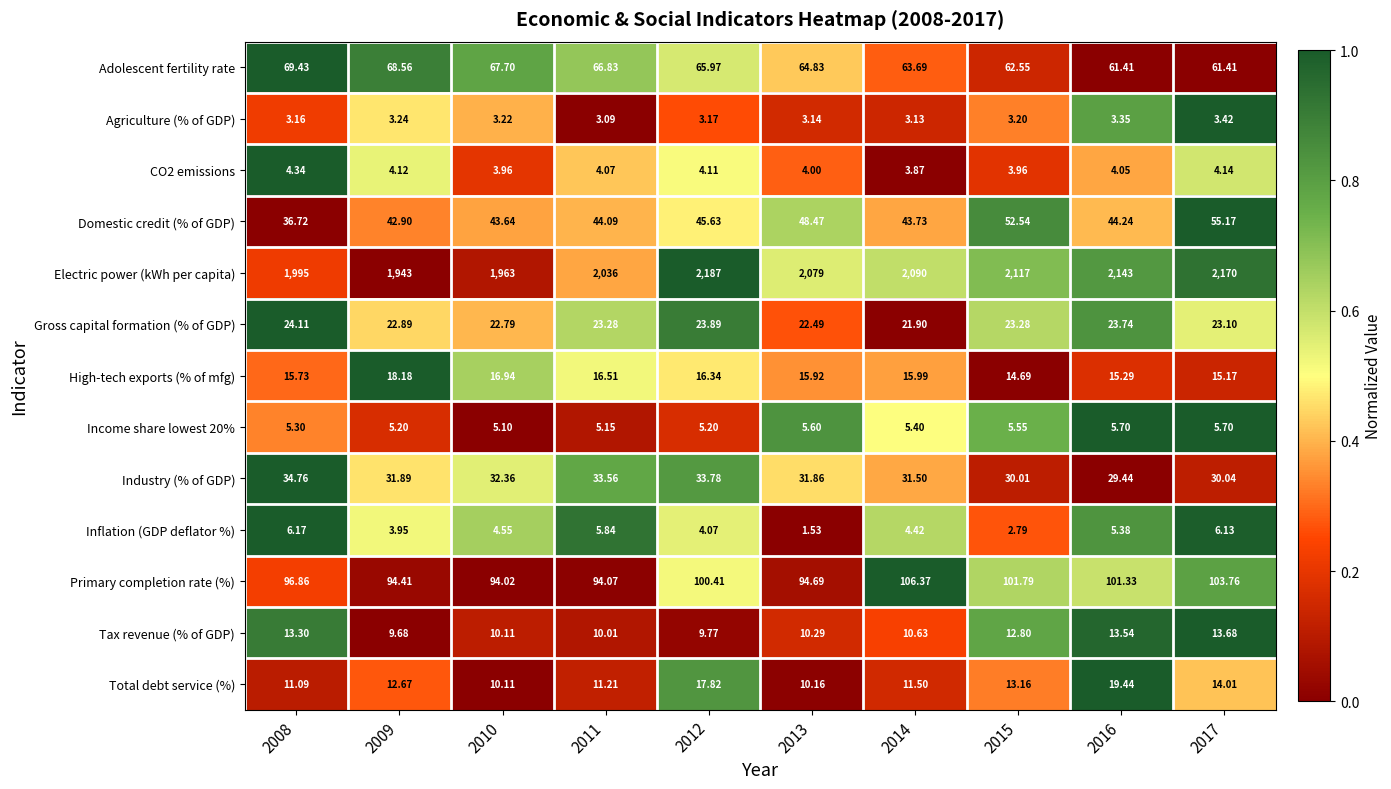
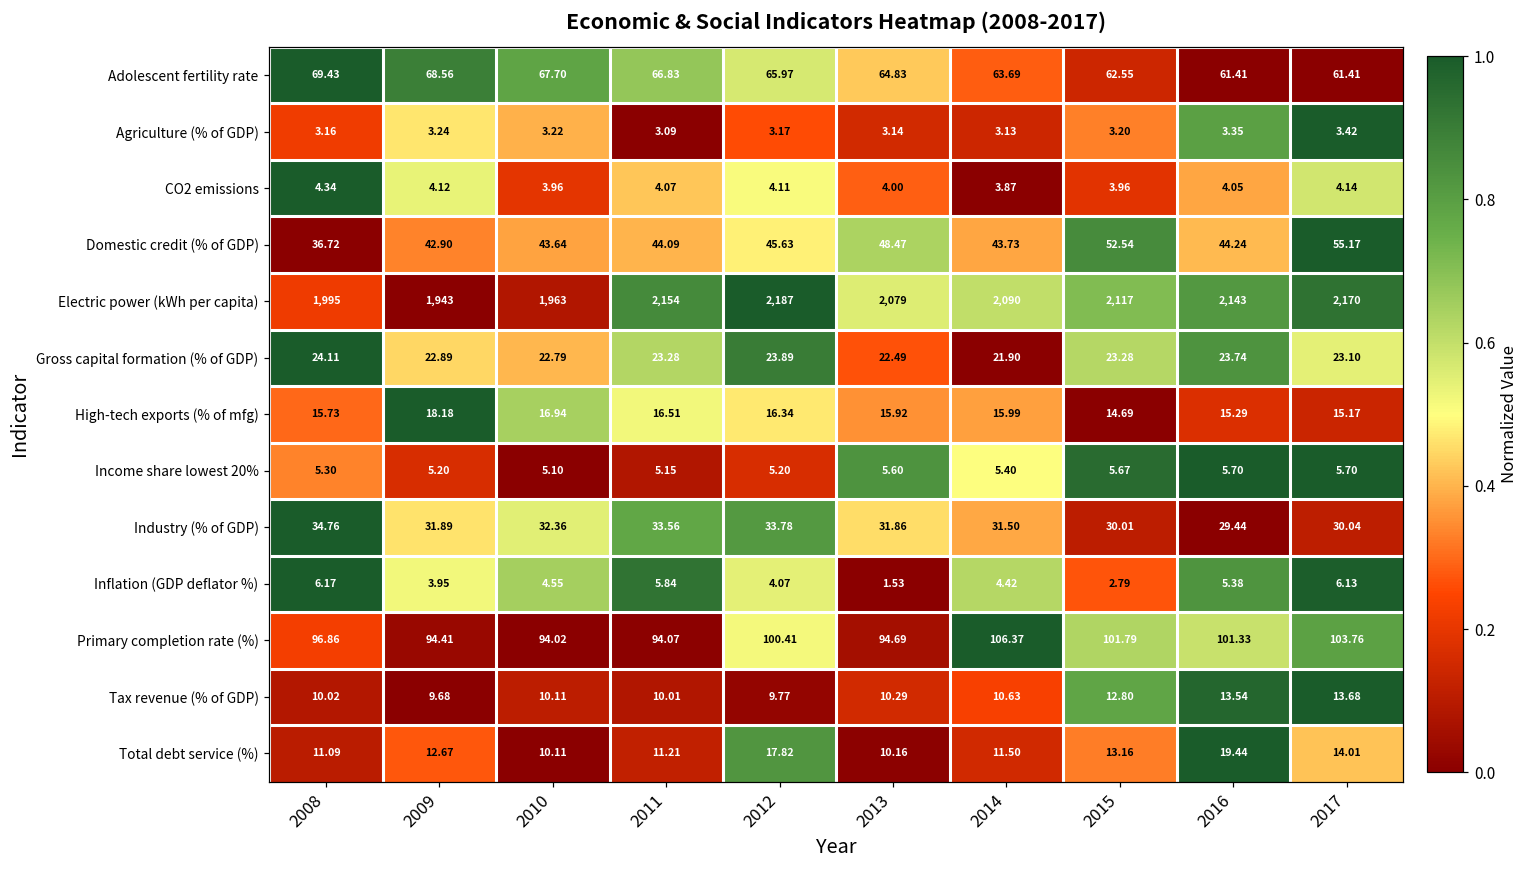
  {
    "Adolescent fertility rate": {
      "2008": "69.43",
      "2009": "68.56",
      "2010": "67.70",
      "2011": "66.83",
      "2012": "65.97",
      "2013": "64.83",
      "2014": "63.69",
      "2015": "62.55",
      "2016": "61.41",
      "2017": "61.41"
    },
    "Agriculture (% of GDP)": {
      "2008": "3.16",
      "2009": "3.24",
      "2010": "3.22",
      "2011": "3.09",
      "2012": "3.17",
      "2013": "3.14",
      "2014": "3.13",
      "2015": "3.20",
      "2016": "3.35",
      "2017": "3.42"
    },
    "CO2 emissions": {
      "2008": "4.34",
      "2009": "4.12",
      "2010": "3.96",
      "2011": "4.07",
      "2012": "4.11",
      "2013": "4.00",
      "2014": "3.87",
      "2015": "3.96",
      "2016": "4.05",
      "2017": "4.14"
    },
    "Domestic credit (% of GDP)": {
      "2008": "36.72",
      "2009": "42.90",
      "2010": "43.64",
      "2011": "44.09",
      "2012": "45.63",
      "2013": "48.47",
      "2014": "43.73",
      "2015": "52.54",
      "2016": "44.24",
      "2017": "55.17"
    },
    "Electric power (kWh per capita)": {
      "2008": "1,995",
      "2009": "1,943",
      "2010": "1,963",
-     "2011": "2,036",
+     "2011": "2,154",
      "2012": "2,187",
      "2013": "2,079",
      "2014": "2,090",
      "2015": "2,117",
      "2016": "2,143",
      "2017": "2,170"
    },
    "Gross capital formation (% of GDP)": {
      "2008": "24.11",
      "2009": "22.89",
      "2010": "22.79",
      "2011": "23.28",
      "2012": "23.89",
      "2013": "22.49",
      "2014": "21.90",
      "2015": "23.28",
      "2016": "23.74",
      "2017": "23.10"
    },
    "High-tech exports (% of mfg)": {
      "2008": "15.73",
      "2009": "18.18",
      "2010": "16.94",
      "2011": "16.51",
      "2012": "16.34",
      "2013": "15.92",
      "2014": "15.99",
      "2015": "14.69",
      "2016": "15.29",
      "2017": "15.17"
    },
    "Income share lowest 20%": {
      "2008": "5.30",
      "2009": "5.20",
      "2010": "5.10",
      "2011": "5.15",
      "2012": "5.20",
      "2013": "5.60",
      "2014": "5.40",
-     "2015": "5.55",
+     "2015": "5.67",
      "2016": "5.70",
      "2017": "5.70"
    },
    "Industry (% of GDP)": {
      "2008": "34.76",
      "2009": "31.89",
      "2010": "32.36",
      "2011": "33.56",
      "2012": "33.78",
      "2013": "31.86",
      "2014": "31.50",
      "2015": "30.01",
      "2016": "29.44",
      "2017": "30.04"
    },
    "Inflation (GDP deflator %)": {
      "2008": "6.17",
      "2009": "3.95",
      "2010": "4.55",
      "2011": "5.84",
      "2012": "4.07",
      "2013": "1.53",
      "2014": "4.42",
      "2015": "2.79",
      "2016": "5.38",
      "2017": "6.13"
    },
    "Primary completion rate (%)": {
      "2008": "96.86",
      "2009": "94.41",
      "2010": "94.02",
      "2011": "94.07",
      "2012": "100.41",
      "2013": "94.69",
      "2014": "106.37",
      "2015": "101.79",
      "2016": "101.33",
      "2017": "103.76"
    },
    "Tax revenue (% of GDP)": {
-     "2008": "13.30",
+     "2008": "10.02",
      "2009": "9.68",
      "2010": "10.11",
      "2011": "10.01",
      "2012": "9.77",
      "2013": "10.29",
      "2014": "10.63",
      "2015": "12.80",
      "2016": "13.54",
      "2017": "13.68"
    },
    "Total debt service (%)": {
      "2008": "11.09",
      "2009": "12.67",
      "2010": "10.11",
      "2011": "11.21",
      "2012": "17.82",
      "2013": "10.16",
      "2014": "11.50",
      "2015": "13.16",
      "2016": "19.44",
      "2017": "14.01"
    }
  }
